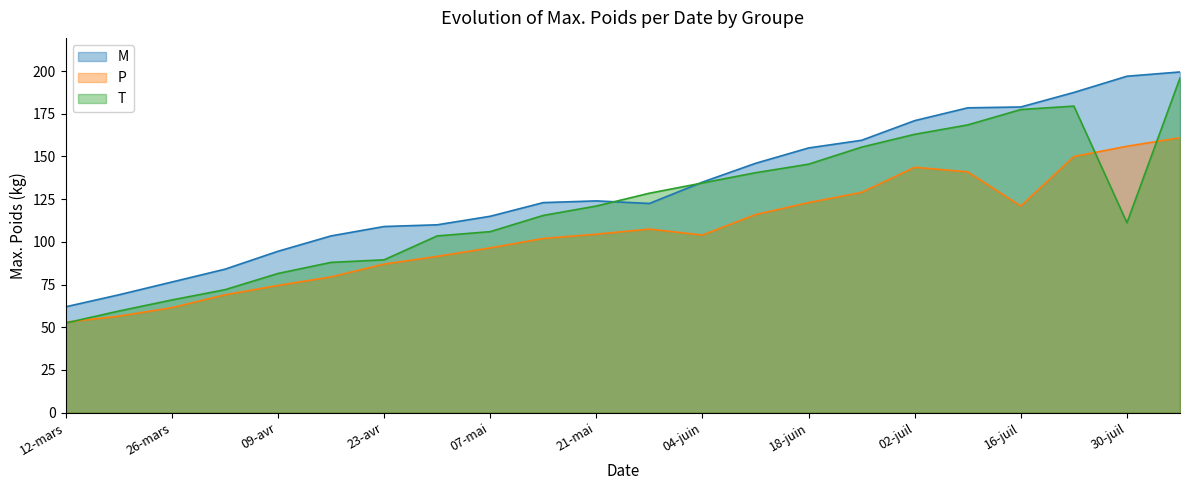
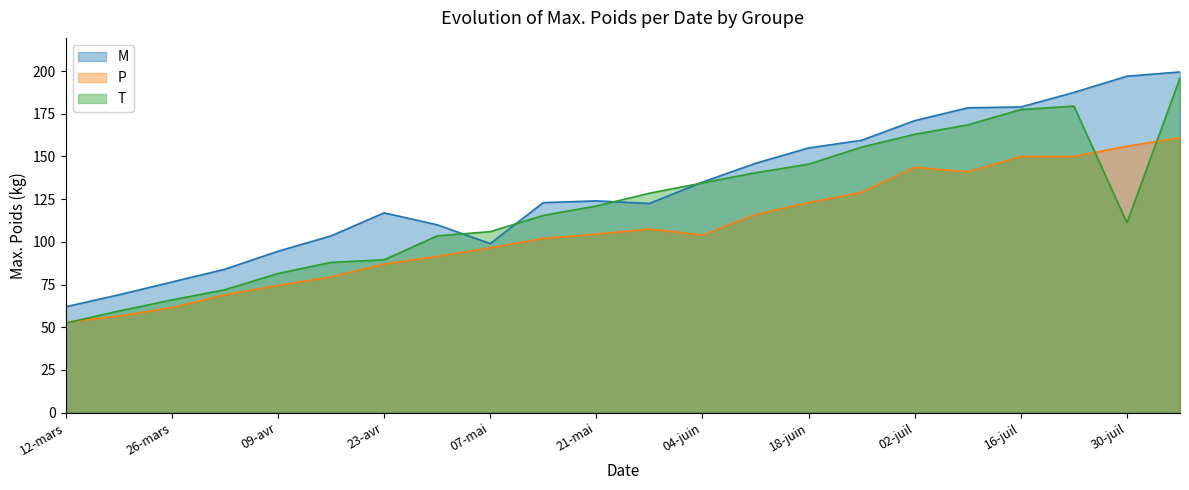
  {
    "M": {
      "12-mars": 62,
      "26-mars": 77,
      "09-avr": 95,
-     "23-avr": 109,
-     "07-mai": 115,
+     "23-avr": 117,
+     "07-mai": 99,
      "21-mai": 124,
      "18-juin": 155,
      "02-juil": 171,
      "30-juil": 197
    },
    "P": {
      "26-mars": 62,
      "09-avr": 75,
      "23-avr": 87,
      "07-mai": 97,
      "21-mai": 105,
      "04-juin": 104,
      "18-juin": 123,
      "02-juil": 144,
-     "16-juil": 121,
+     "16-juil": 150,
      "30-juil": 156
    },
    "T": {
      "26-mars": 66,
      "09-avr": 82,
      "23-avr": 90,
      "07-mai": 106,
      "21-mai": 121,
      "18-juin": 146,
      "02-juil": 163,
      "30-juil": 111
    }
  }
